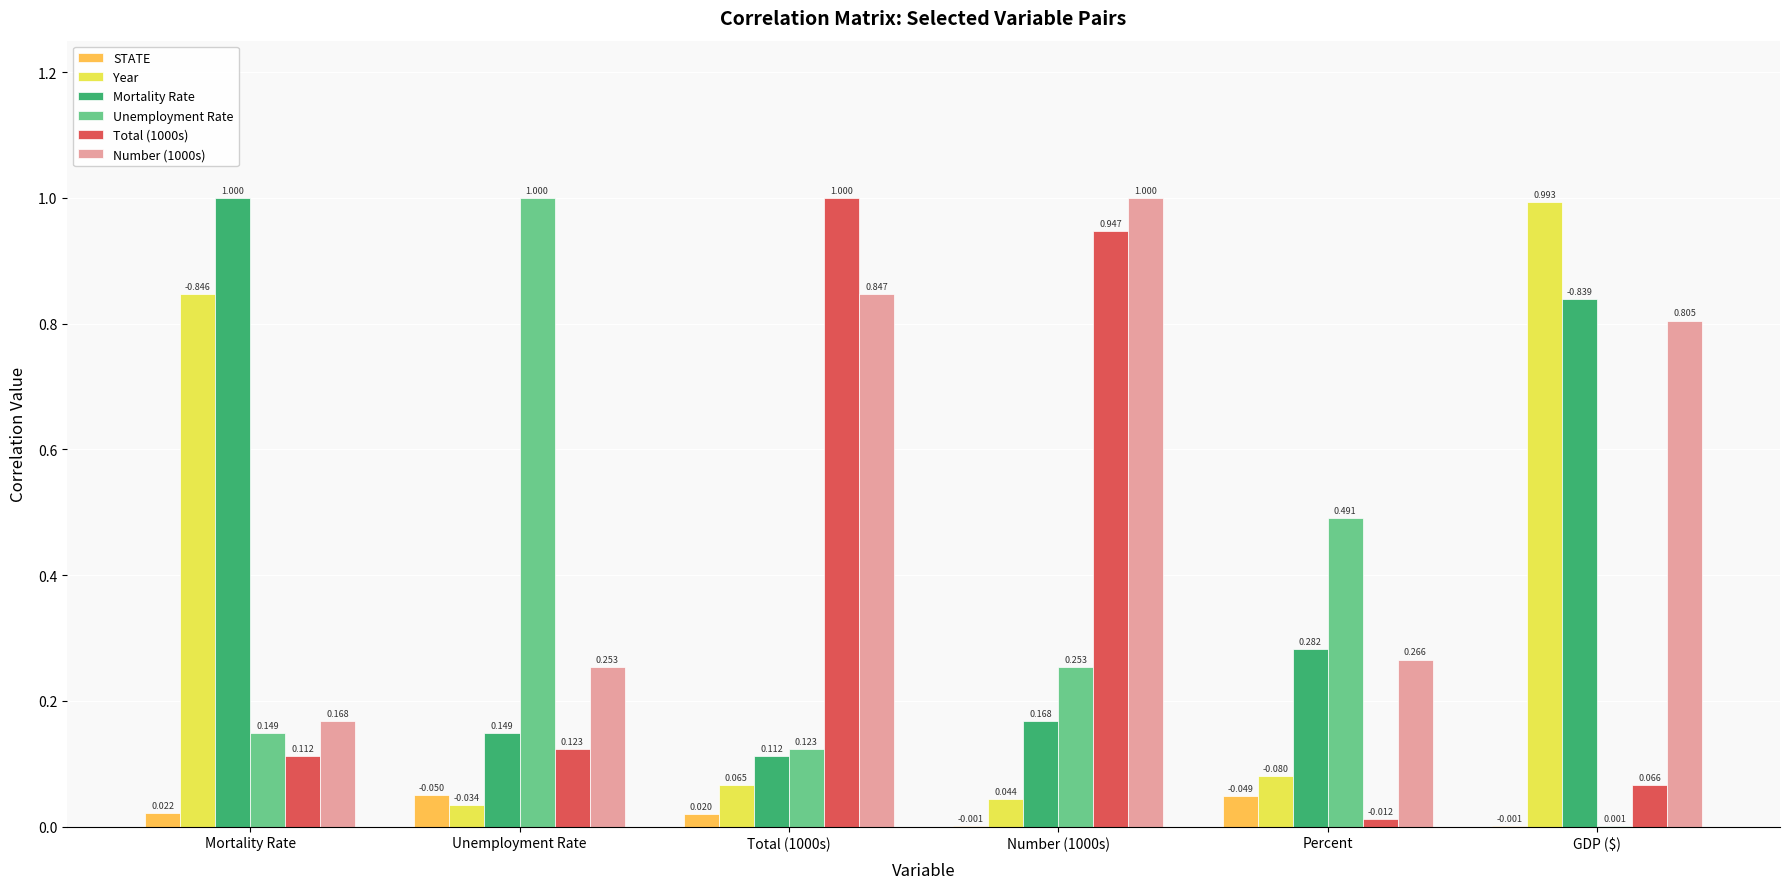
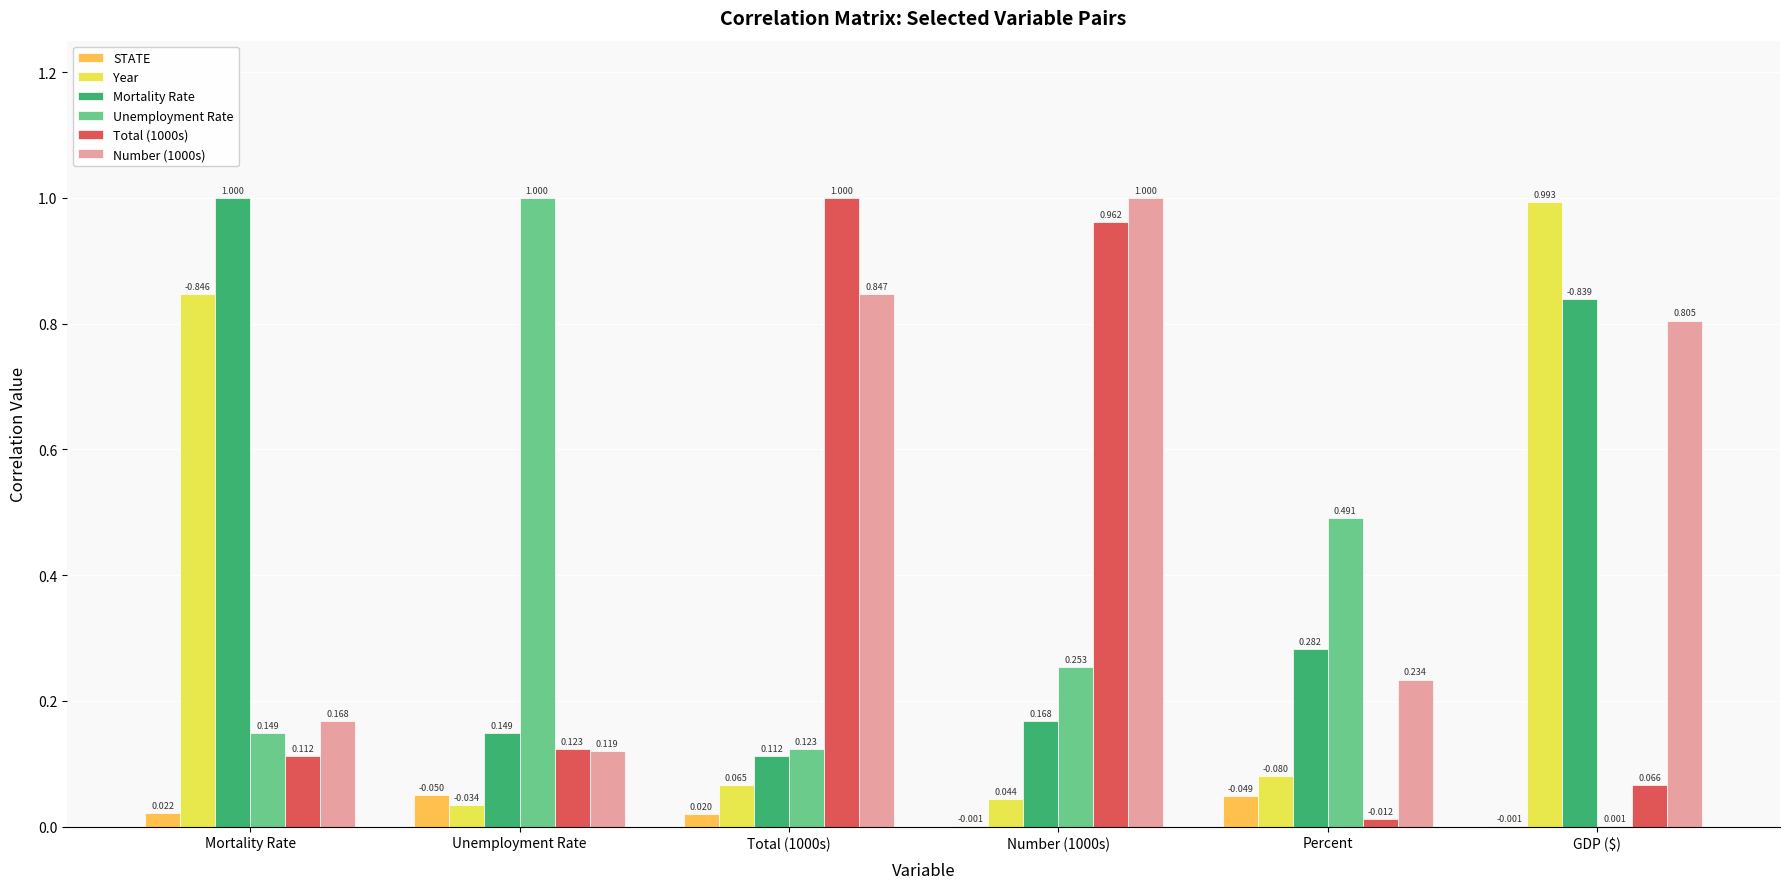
  {
    "Total (1000s)": {
      "Mortality Rate": 0.112,
      "Unemployment Rate": 0.123,
      "Total (1000s)": 1.000,
-     "Number (1000s)": 0.947,
+     "Number (1000s)": 0.962,
      "GDP ($)": 0.066
    },
    "Number (1000s)": {
      "Mortality Rate": 0.168,
-     "Unemployment Rate": 0.253,
+     "Unemployment Rate": 0.119,
      "Total (1000s)": 0.847,
      "Number (1000s)": 1.000,
-     "Percent": 0.266,
+     "Percent": 0.234,
      "GDP ($)": 0.805
    }
  }
